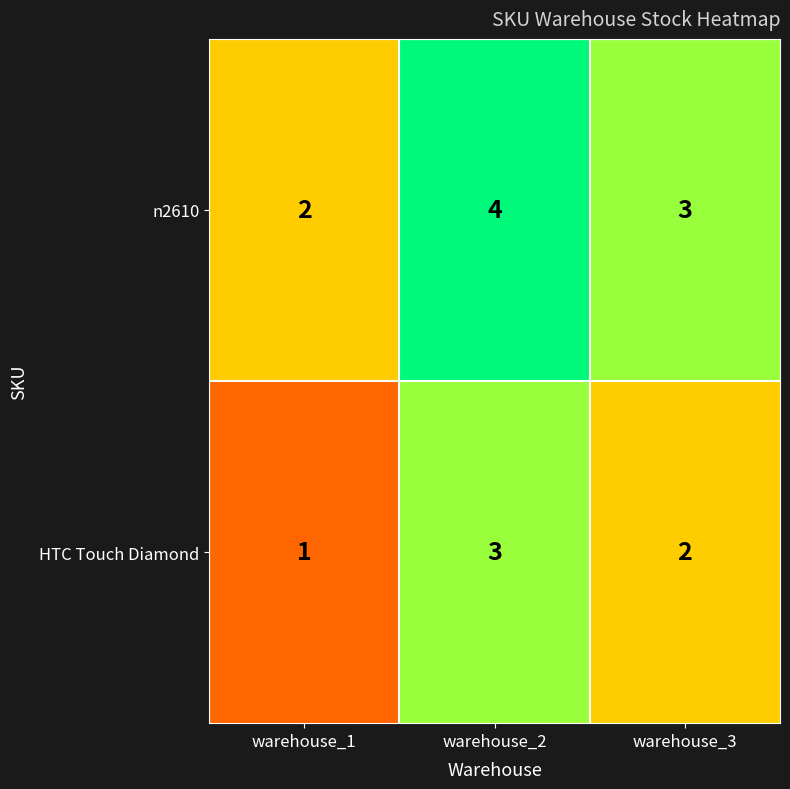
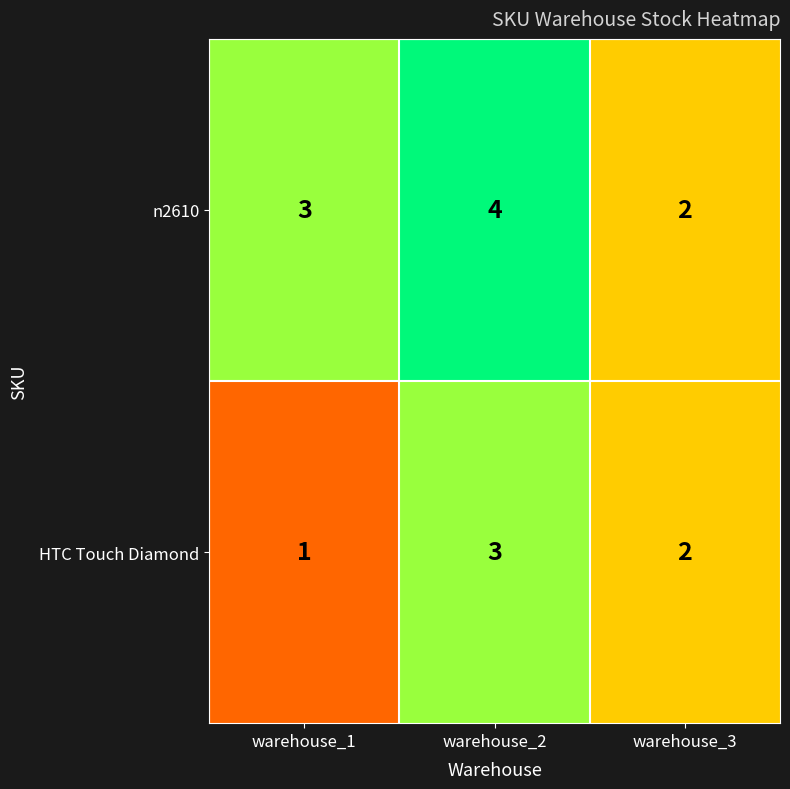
  {
    "n2610": {
-     "warehouse_1": 2,
+     "warehouse_1": 3,
      "warehouse_2": 4,
-     "warehouse_3": 3
+     "warehouse_3": 2
    },
    "HTC Touch Diamond": {
      "warehouse_1": 1,
      "warehouse_2": 3,
      "warehouse_3": 2
    }
  }
